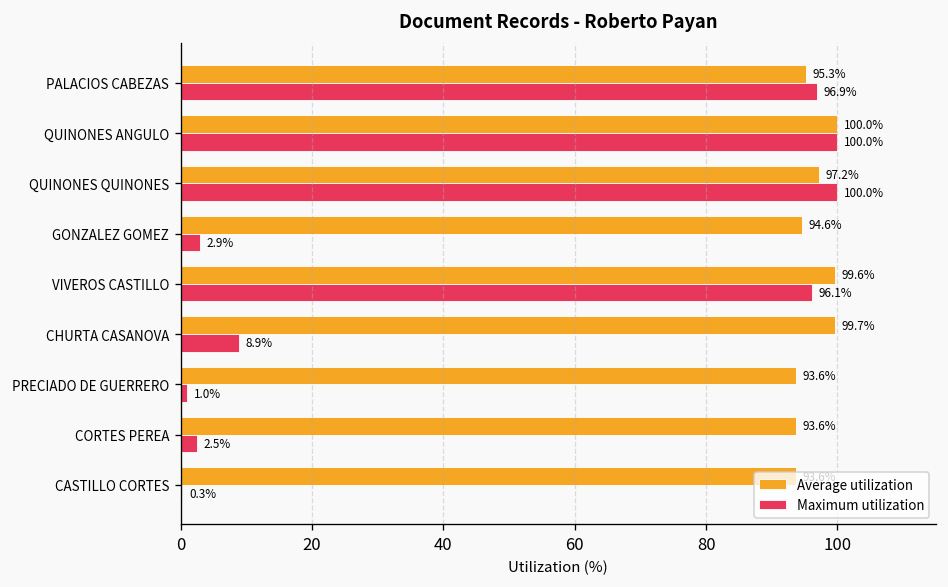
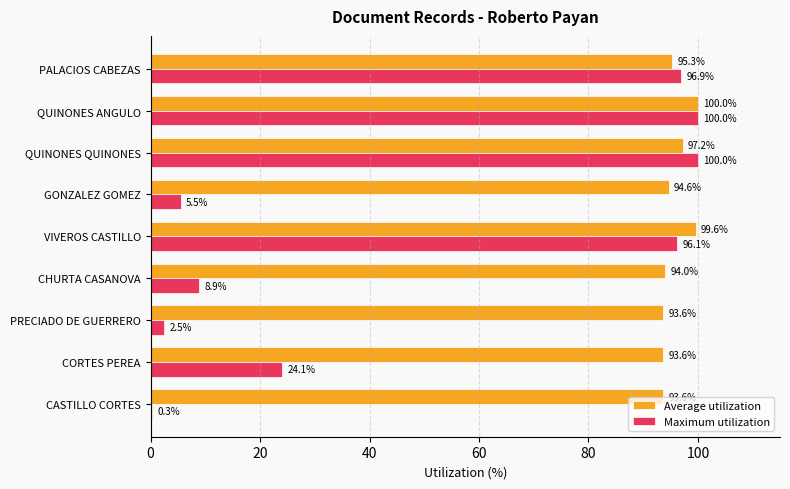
  {
    "Average utilization": {
      "PALACIOS CABEZAS": "95.3%",
      "QUINONES ANGULO": "100.0%",
      "QUINONES QUINONES": "97.2%",
      "GONZALEZ GOMEZ": "94.6%",
      "VIVEROS CASTILLO": "99.6%",
-     "CHURTA CASANOVA": "99.7%",
+     "CHURTA CASANOVA": "94.0%",
      "PRECIADO DE GUERRERO": "93.6%",
      "CORTES PEREA": "93.6%"
    },
    "Maximum utilization": {
      "PALACIOS CABEZAS": "96.9%",
      "QUINONES ANGULO": "100.0%",
      "QUINONES QUINONES": "100.0%",
-     "GONZALEZ GOMEZ": "2.9%",
+     "GONZALEZ GOMEZ": "5.5%",
      "VIVEROS CASTILLO": "96.1%",
      "CHURTA CASANOVA": "8.9%",
-     "PRECIADO DE GUERRERO": "1.0%",
-     "CORTES PEREA": "2.5%",
+     "PRECIADO DE GUERRERO": "2.5%",
+     "CORTES PEREA": "24.1%",
      "CASTILLO CORTES": "0.3%"
    }
  }
